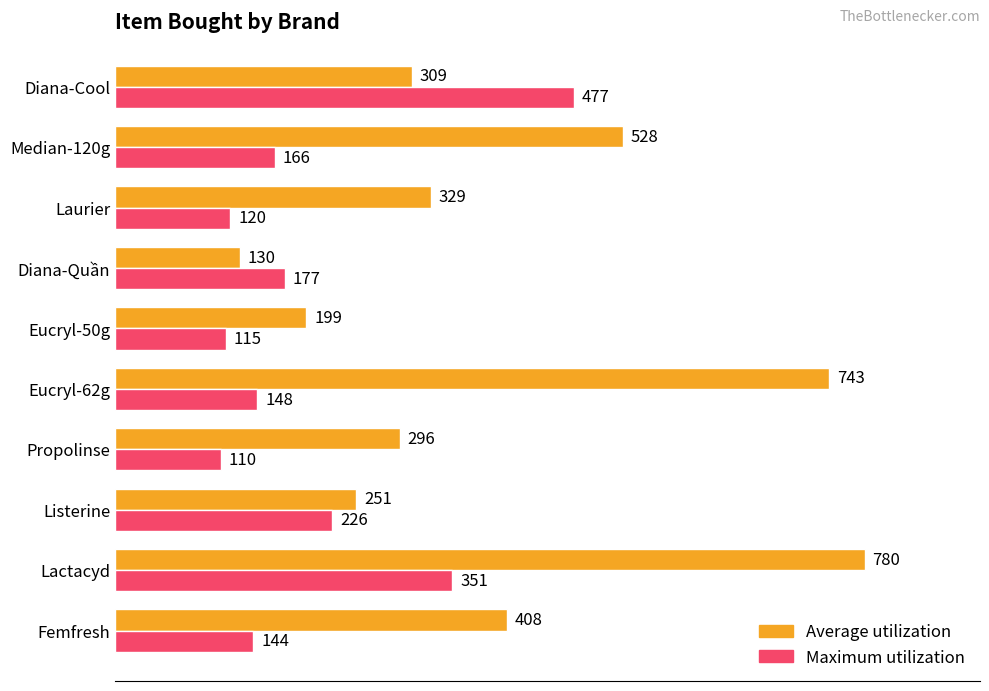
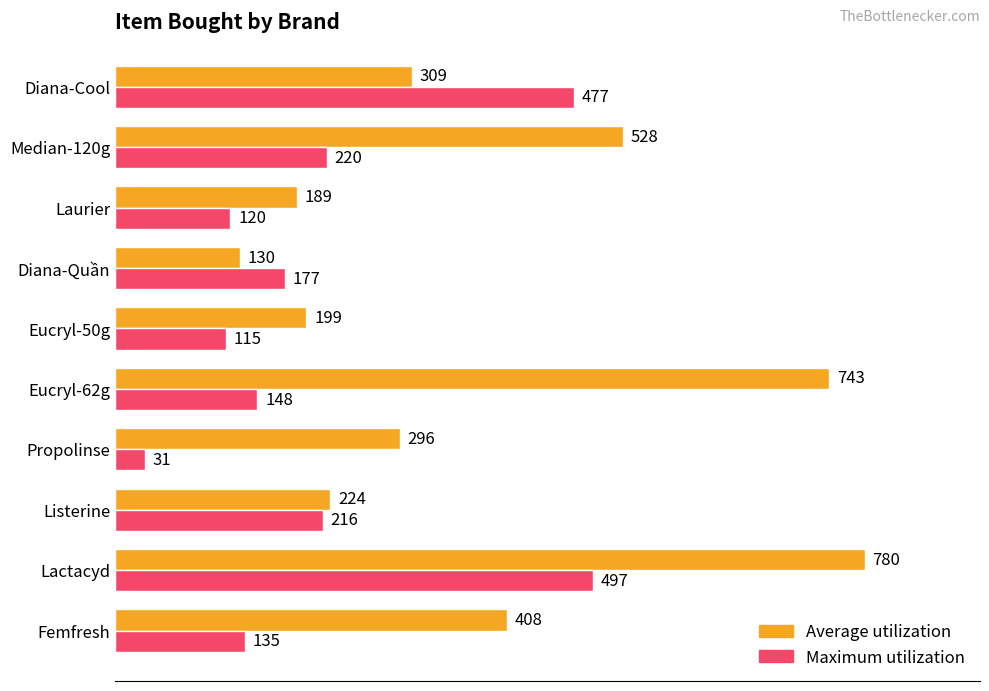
  {
    "Average utilization": {
      "Diana-Cool": 309,
      "Median-120g": 528,
-     "Laurier": 329,
+     "Laurier": 189,
      "Diana-Quần": 130,
      "Eucryl-50g": 199,
      "Eucryl-62g": 743,
      "Propolinse": 296,
-     "Listerine": 251,
+     "Listerine": 224,
      "Lactacyd": 780,
      "Femfresh": 408
    },
    "Maximum utilization": {
      "Diana-Cool": 477,
-     "Median-120g": 166,
+     "Median-120g": 220,
      "Laurier": 120,
      "Diana-Quần": 177,
      "Eucryl-50g": 115,
      "Eucryl-62g": 148,
-     "Propolinse": 110,
-     "Listerine": 226,
-     "Lactacyd": 351,
-     "Femfresh": 144
+     "Propolinse": 31,
+     "Listerine": 216,
+     "Lactacyd": 497,
+     "Femfresh": 135
    }
  }
